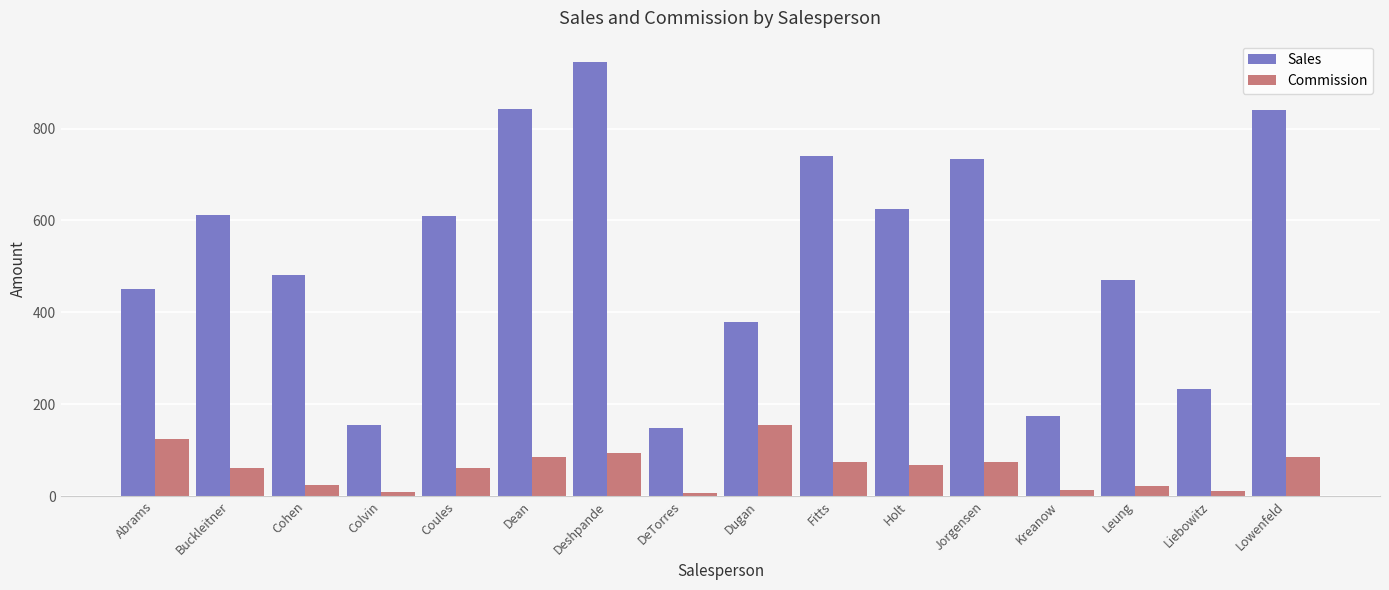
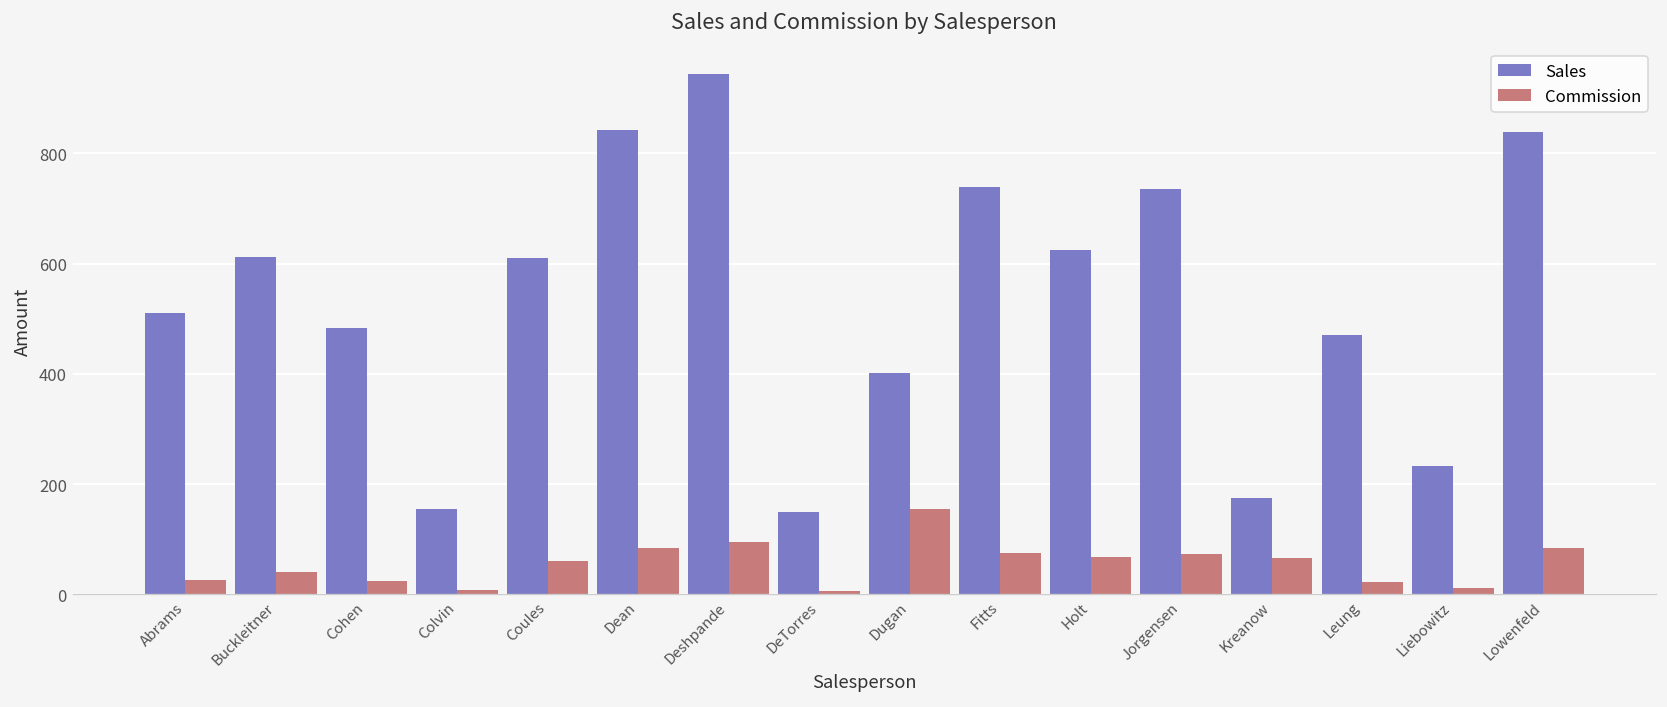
  {
    "Sales": {
-     "Abrams": 450,
+     "Abrams": 510,
      "Buckleitner": 610,
      "Cohen": 480,
      "Colvin": 150,
      "Coules": 610,
      "Dean": 840,
      "Deshpande": 940,
      "DeTorres": 150,
-     "Dugan": 380,
+     "Dugan": 400,
      "Fitts": 740,
      "Holt": 620,
      "Jorgensen": 730,
      "Kreanow": 170,
      "Leung": 470,
      "Liebowitz": 230,
      "Lowenfeld": 840
    },
    "Commission": {
-     "Abrams": 120,
-     "Buckleitner": 60,
+     "Abrams": 30,
+     "Buckleitner": 40,
      "Cohen": 20,
      "Colvin": 10,
      "Coules": 60,
      "Dean": 80,
      "Deshpande": 90,
      "DeTorres": 10,
      "Dugan": 160,
      "Fitts": 70,
      "Holt": 70,
      "Jorgensen": 70,
-     "Kreanow": 10,
+     "Kreanow": 70,
      "Leung": 20,
      "Liebowitz": 10,
      "Lowenfeld": 80
    }
  }
